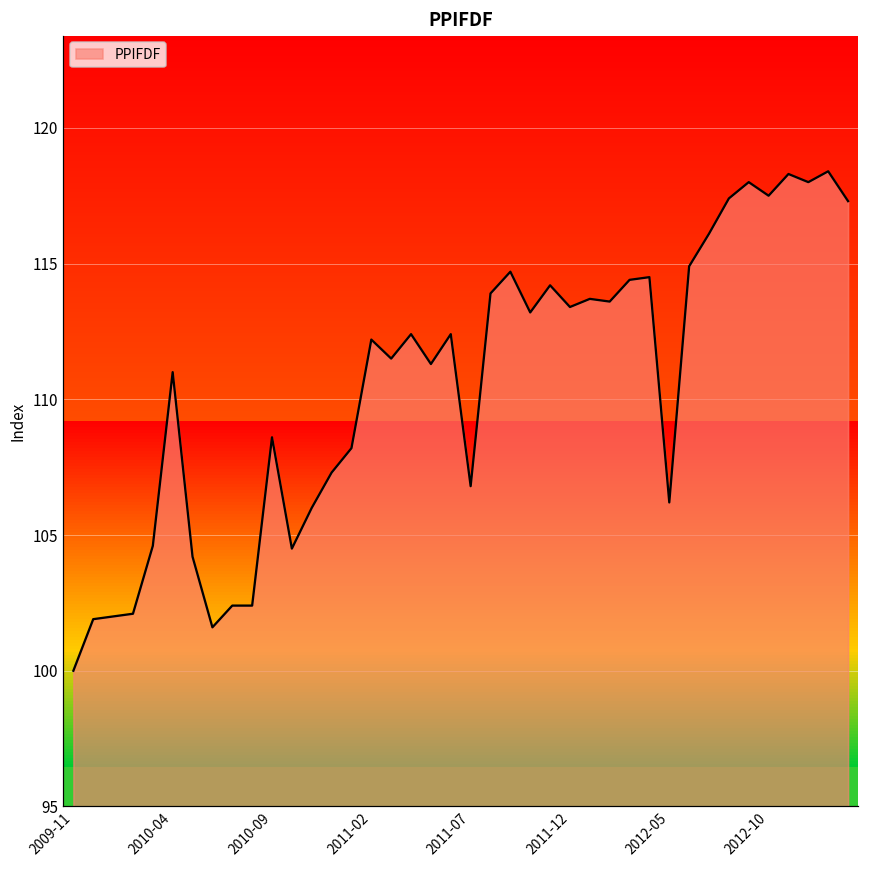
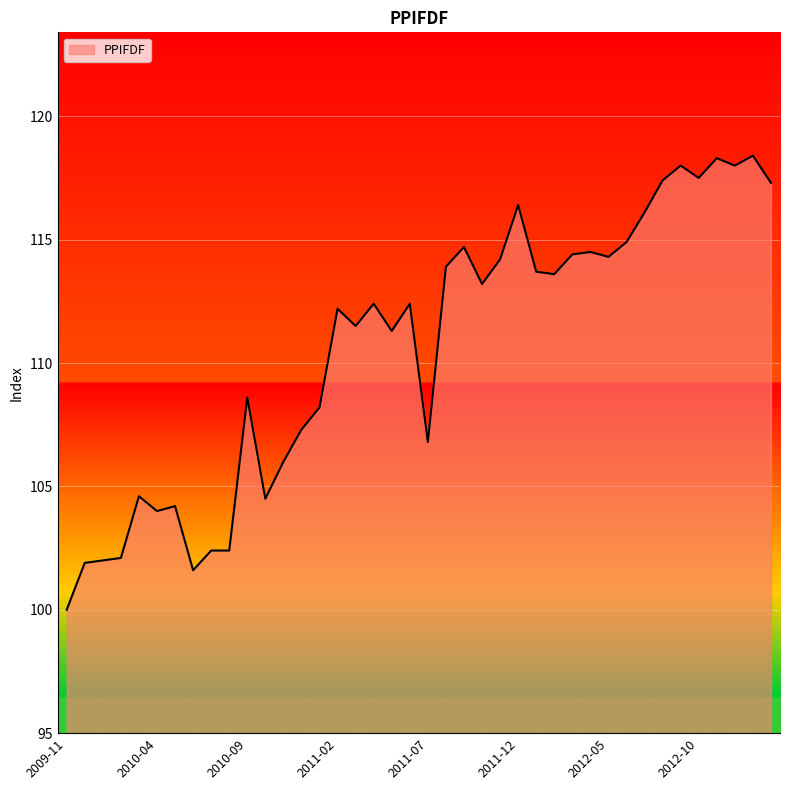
  {
    "2009-11": 100.0,
-   "2010-04": 111,
+   "2010-04": 104,
    "2010-09": 108.6,
    "2011-02": 112.2,
    "2011-07": 106.8,
-   "2011-12": 113.4,
-   "2012-05": 106.2,
+   "2011-12": 116.4,
+   "2012-05": 114.3,
    "2012-10": 117.5
  }
